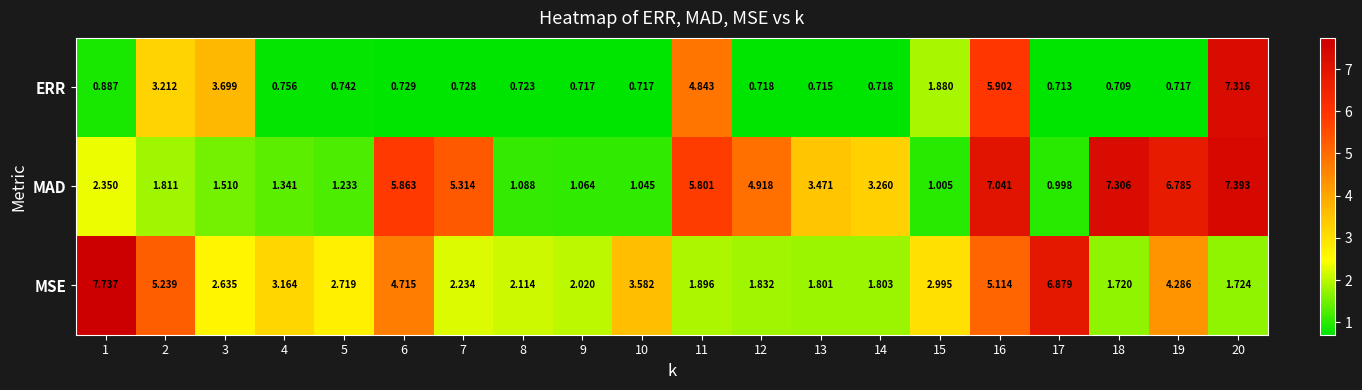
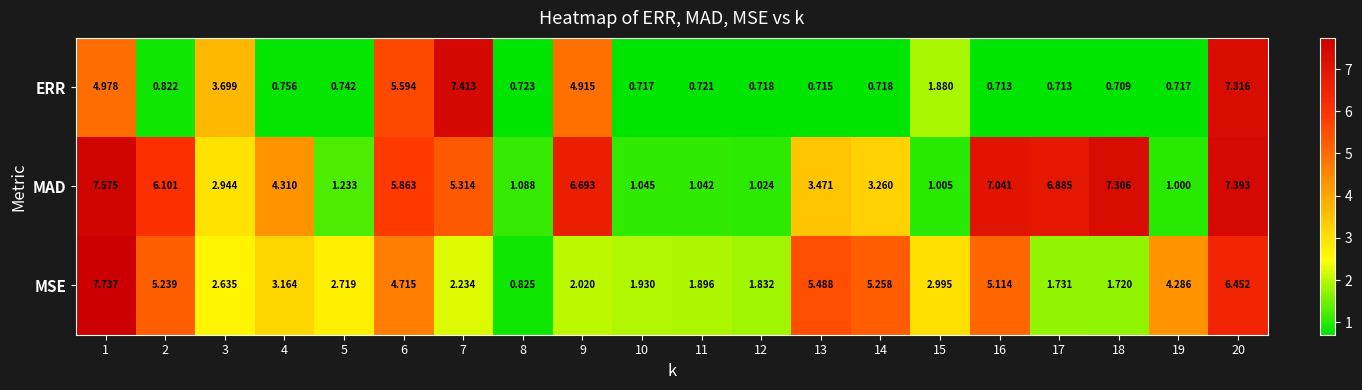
  {
    "ERR": {
-     "1": 0.887,
-     "2": 3.212,
+     "1": 4.978,
+     "2": 0.822,
      "3": 3.699,
      "4": 0.756,
      "5": 0.742,
-     "6": 0.729,
-     "7": 0.728,
+     "6": 5.594,
+     "7": 7.413,
      "8": 0.723,
-     "9": 0.717,
+     "9": 4.915,
      "10": 0.717,
-     "11": 4.843,
+     "11": 0.721,
      "12": 0.718,
      "13": 0.715,
      "14": 0.718,
      "15": 1.880,
-     "16": 5.902,
+     "16": 0.713,
      "17": 0.713,
      "18": 0.709,
      "19": 0.717,
      "20": 7.316
    },
    "MAD": {
-     "1": 2.350,
-     "2": 1.811,
-     "3": 1.510,
-     "4": 1.341,
+     "1": 7.575,
+     "2": 6.101,
+     "3": 2.944,
+     "4": 4.310,
      "5": 1.233,
      "6": 5.863,
      "7": 5.314,
      "8": 1.088,
-     "9": 1.064,
+     "9": 6.693,
      "10": 1.045,
-     "11": 5.801,
-     "12": 4.918,
+     "11": 1.042,
+     "12": 1.024,
      "13": 3.471,
      "14": 3.260,
      "15": 1.005,
      "16": 7.041,
-     "17": 0.998,
+     "17": 6.885,
      "18": 7.306,
-     "19": 6.785,
+     "19": 1.000,
      "20": 7.393
    },
    "MSE": {
      "1": 7.737,
      "2": 5.239,
      "3": 2.635,
      "4": 3.164,
      "5": 2.719,
      "6": 4.715,
      "7": 2.234,
-     "8": 2.114,
+     "8": 0.825,
      "9": 2.020,
-     "10": 3.582,
+     "10": 1.930,
      "11": 1.896,
      "12": 1.832,
-     "13": 1.801,
-     "14": 1.803,
+     "13": 5.488,
+     "14": 5.258,
      "15": 2.995,
      "16": 5.114,
-     "17": 6.879,
+     "17": 1.731,
      "18": 1.720,
      "19": 4.286,
-     "20": 1.724
+     "20": 6.452
    }
  }
